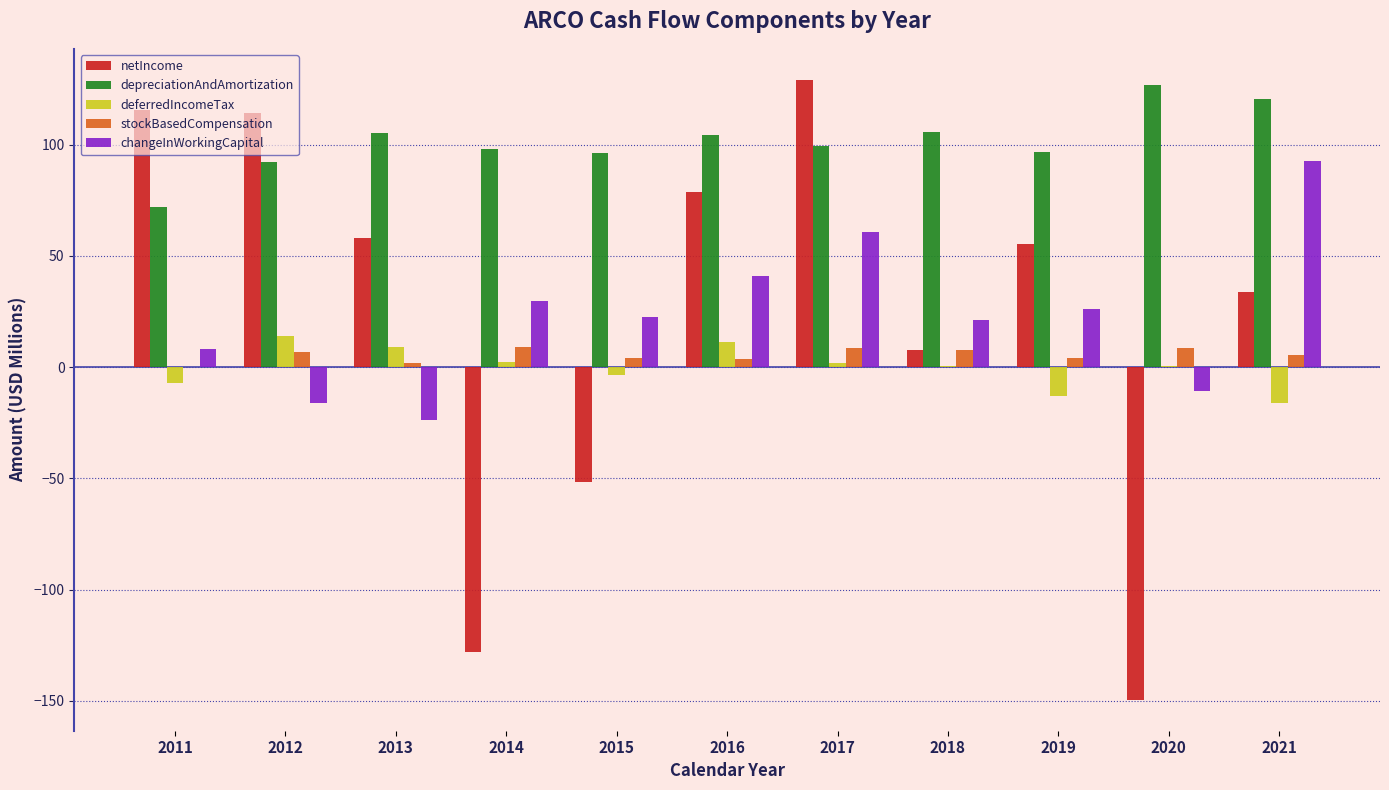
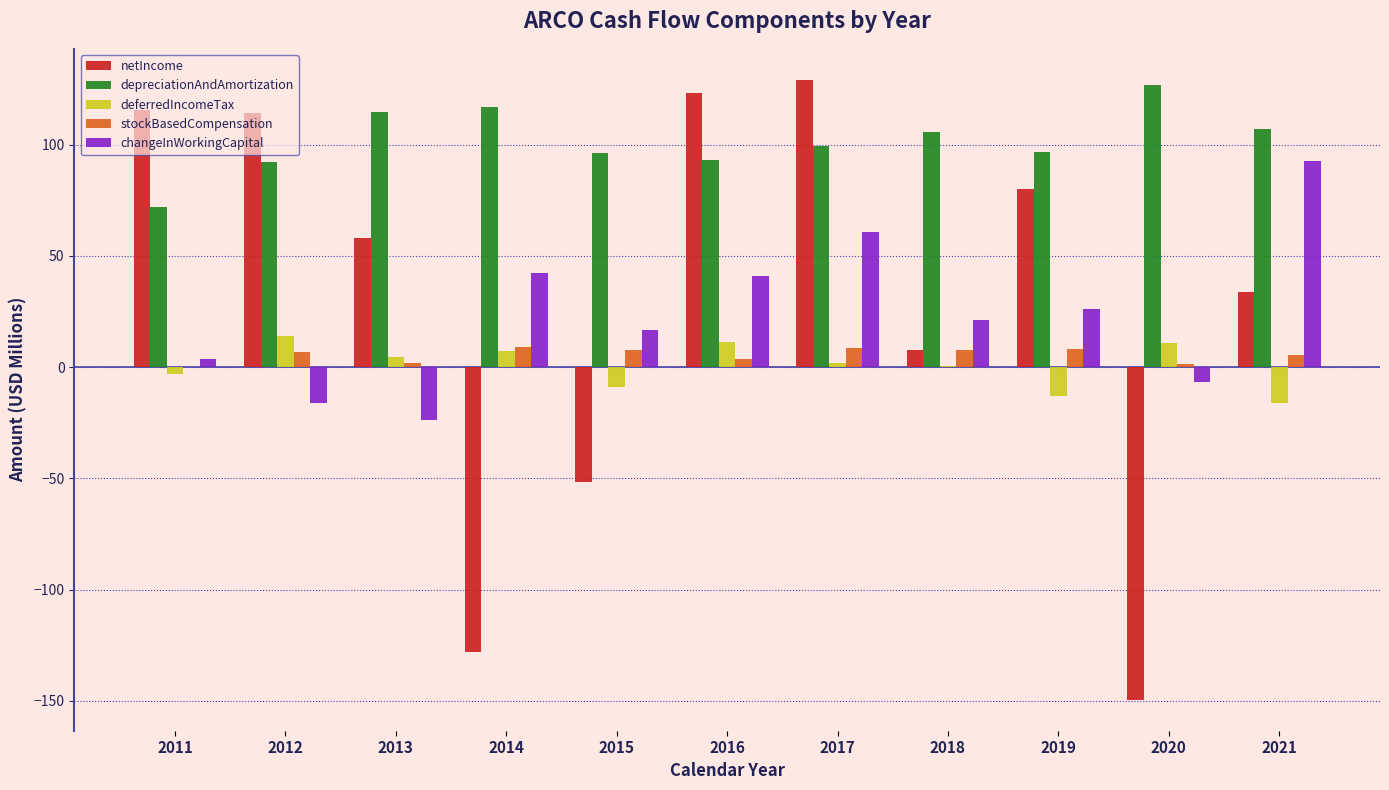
  {
    "netIncome": {
      "2013": 58,
      "2014": -128,
      "2015": -52,
-     "2016": 79,
+     "2016": 123,
      "2017": 129,
      "2018": 8,
-     "2019": 55,
+     "2019": 80,
      "2020": -149,
      "2021": 34
    },
    "depreciationAndAmortization": {
      "2011": 72,
      "2012": 92,
-     "2013": 105,
-     "2014": 98,
+     "2013": 115,
+     "2014": 117,
      "2015": 96,
-     "2016": 104,
+     "2016": 93,
      "2017": 99,
      "2018": 106,
      "2019": 97,
      "2020": 127,
-     "2021": 120
+     "2021": 107
    },
    "deferredIncomeTax": {
-     "2011": -7,
+     "2011": -3,
      "2012": 14,
-     "2013": 9,
-     "2014": 2,
-     "2015": -4,
+     "2013": 4,
+     "2014": 7,
+     "2015": -9,
      "2016": 12,
      "2017": 2,
      "2019": -13,
-     "2020": 0,
+     "2020": 11,
      "2021": -16
    },
    "stockBasedCompensation": {
      "2011": 0,
      "2012": 7,
      "2013": 2,
      "2014": 9,
-     "2015": 4,
+     "2015": 8,
      "2016": 4,
      "2017": 8,
      "2018": 8,
-     "2019": 4,
-     "2020": 9,
+     "2019": 8,
+     "2020": 1,
      "2021": 6
    },
    "changeInWorkingCapital": {
-     "2011": 8,
+     "2011": 4,
      "2012": -16,
      "2013": -24,
-     "2014": 30,
-     "2015": 23,
+     "2014": 42,
+     "2015": 17,
      "2016": 41,
      "2017": 61,
      "2018": 21,
      "2019": 26,
-     "2020": -11,
+     "2020": -7,
      "2021": 93
    }
  }
